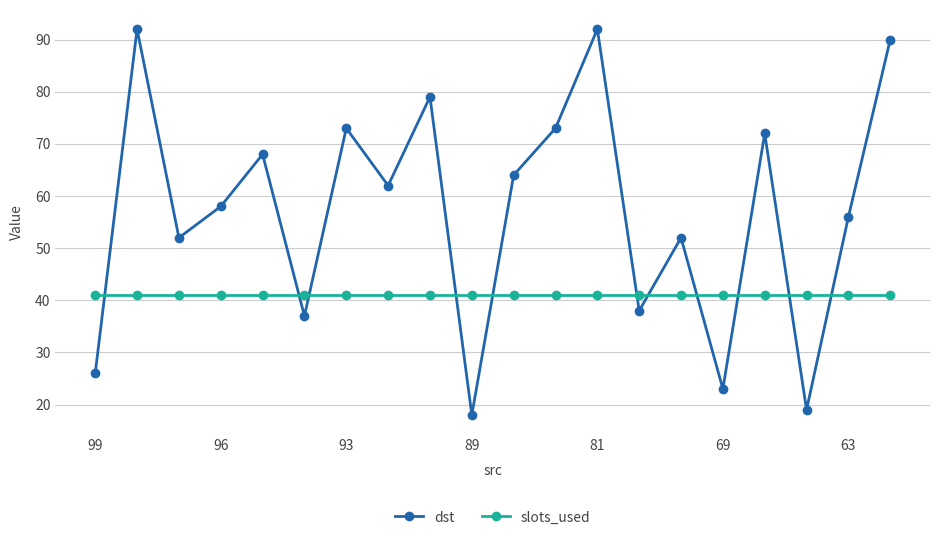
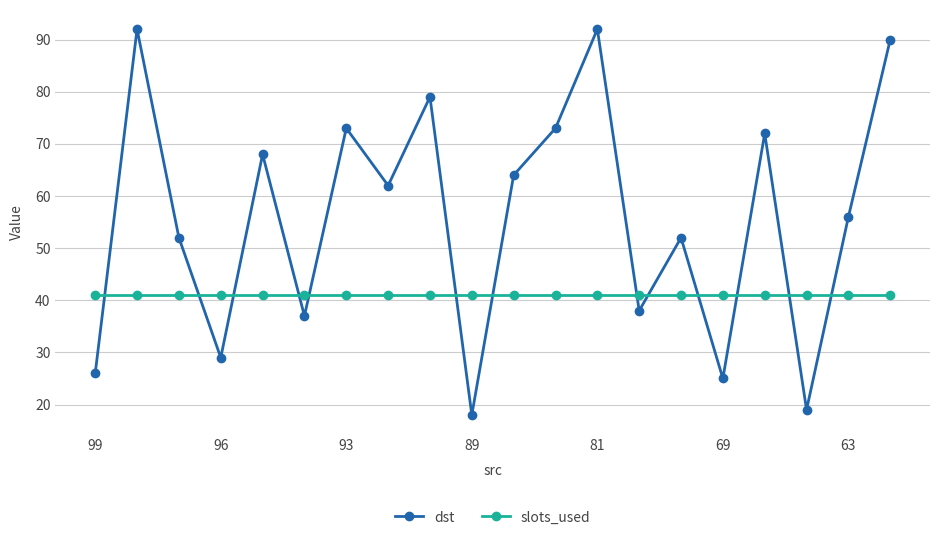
  {
    "dst": {
      "99": 26,
-     "96": 58,
+     "96": 29,
      "93": 73,
      "89": 18,
      "81": 92,
-     "69": 23,
+     "69": 25,
      "63": 56
    },
    "slots_used": {
      "99": 41,
      "96": 41,
      "93": 41,
      "89": 41,
      "81": 41,
      "69": 41,
      "63": 41
    }
  }
